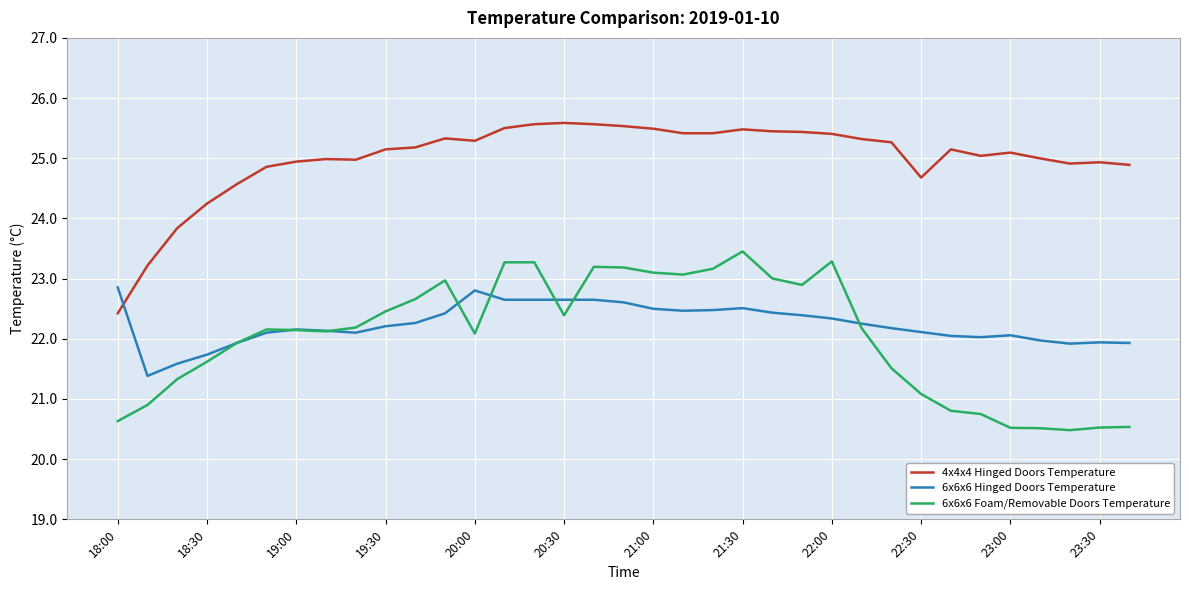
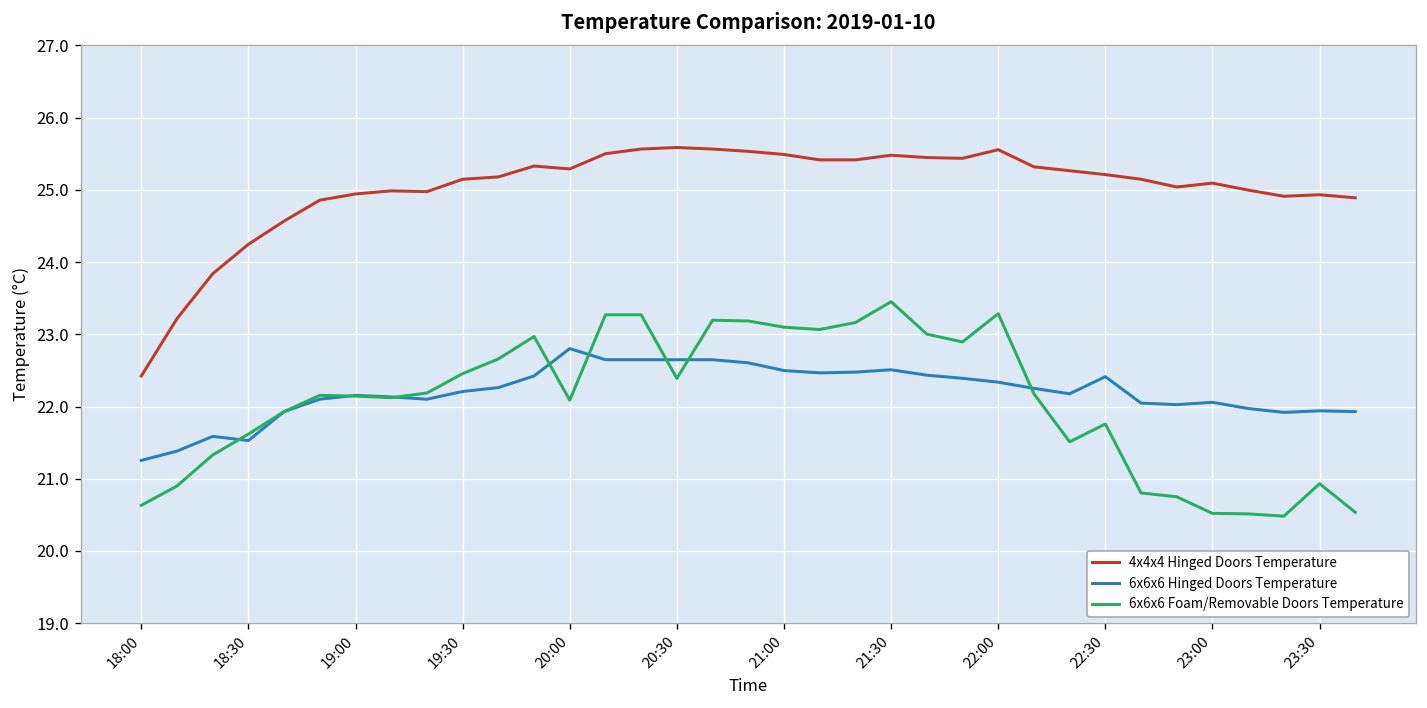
  {
    "4x4x4 Hinged Doors Temperature": {
      "18:00": 22.4,
      "18:30": 24.2,
      "19:00": 24.9,
      "19:30": 25.1,
      "20:00": 25.3,
      "20:30": 25.6,
      "21:00": 25.5,
      "21:30": 25.5,
-     "22:00": 25.4,
-     "22:30": 24.7,
+     "22:00": 25.6,
+     "22:30": 25.2,
      "23:00": 25.1,
      "23:30": 24.9
    },
    "6x6x6 Hinged Doors Temperature": {
-     "18:00": 22.9,
-     "18:30": 21.7,
+     "18:00": 21.3,
+     "18:30": 21.5,
      "19:30": 22.2,
      "20:00": 22.8,
      "20:30": 22.6,
      "21:00": 22.5,
      "21:30": 22.5,
      "22:00": 22.3,
-     "22:30": 22.1,
+     "22:30": 22.4,
      "23:00": 22.1,
      "23:30": 21.9
    },
    "6x6x6 Foam/Removable Doors Temperature": {
      "18:00": 20.6,
      "18:30": 21.6,
      "19:30": 22.5,
      "20:00": 22.1,
      "20:30": 22.4,
      "21:00": 23.1,
      "21:30": 23.5,
      "22:00": 23.3,
-     "22:30": 21.1,
+     "22:30": 21.8,
      "23:00": 20.5,
-     "23:30": 20.5
+     "23:30": 20.9
    }
  }
